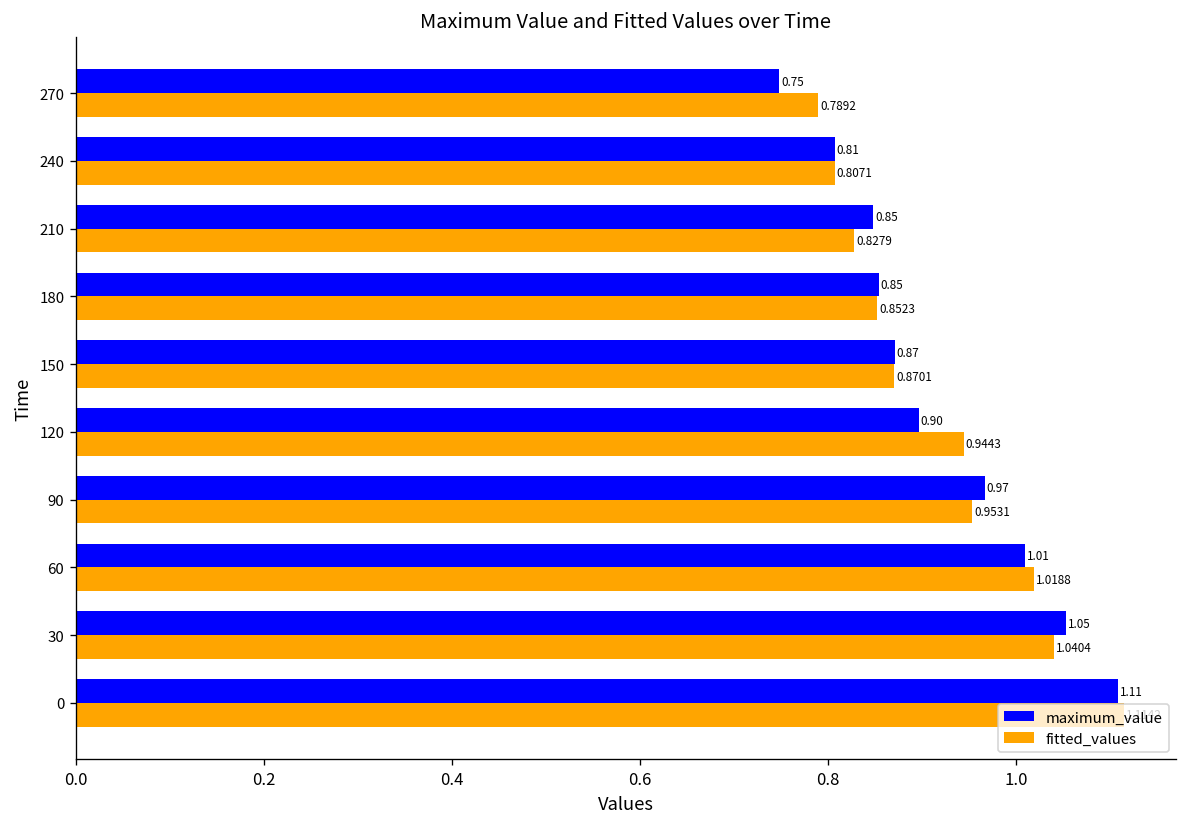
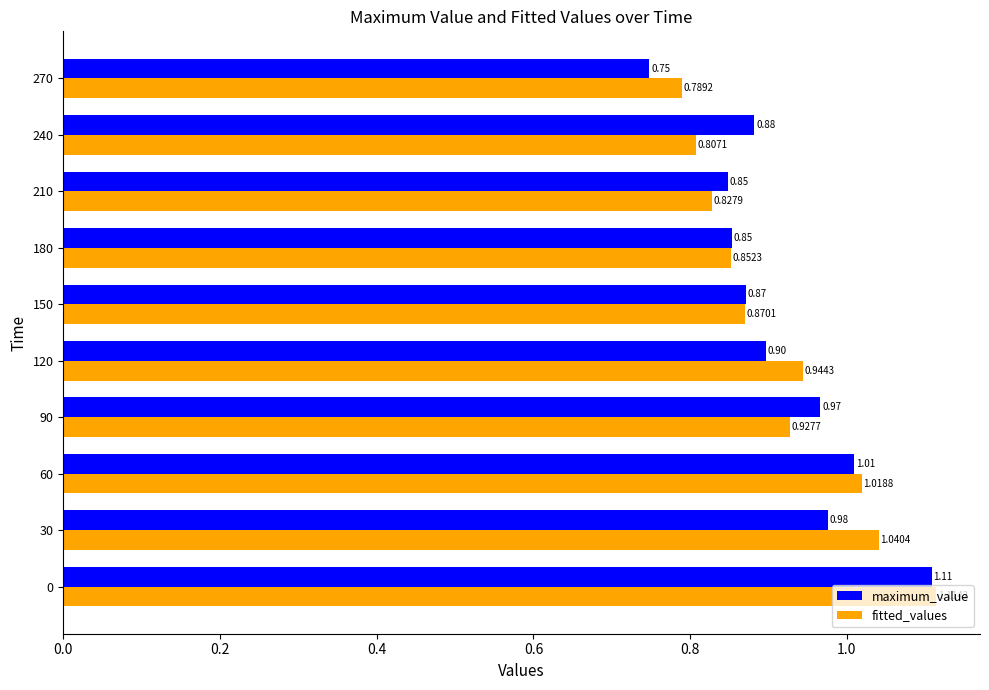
  {
    "maximum_value": {
      "270": 0.75,
-     "240": 0.81,
+     "240": 0.88,
      "210": 0.85,
      "180": 0.85,
      "150": 0.87,
      "120": 0.90,
      "90": 0.97,
      "60": 1.01,
-     "30": 1.05,
+     "30": 0.98,
      "0": 1.11
    },
    "fitted_values": {
      "270": 0.7892,
      "240": 0.8071,
      "210": 0.8279,
      "180": 0.8523,
      "150": 0.8701,
      "120": 0.9443,
-     "90": 0.9531,
+     "90": 0.9277,
      "60": 1.0188,
      "30": 1.0404
    }
  }
